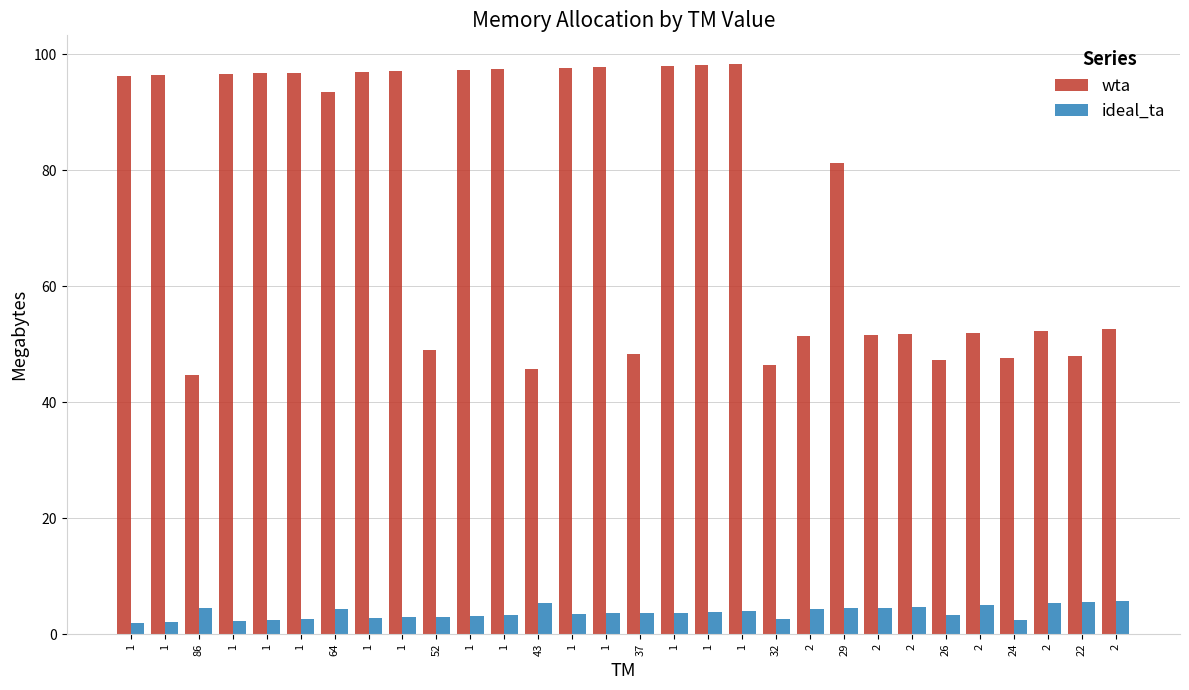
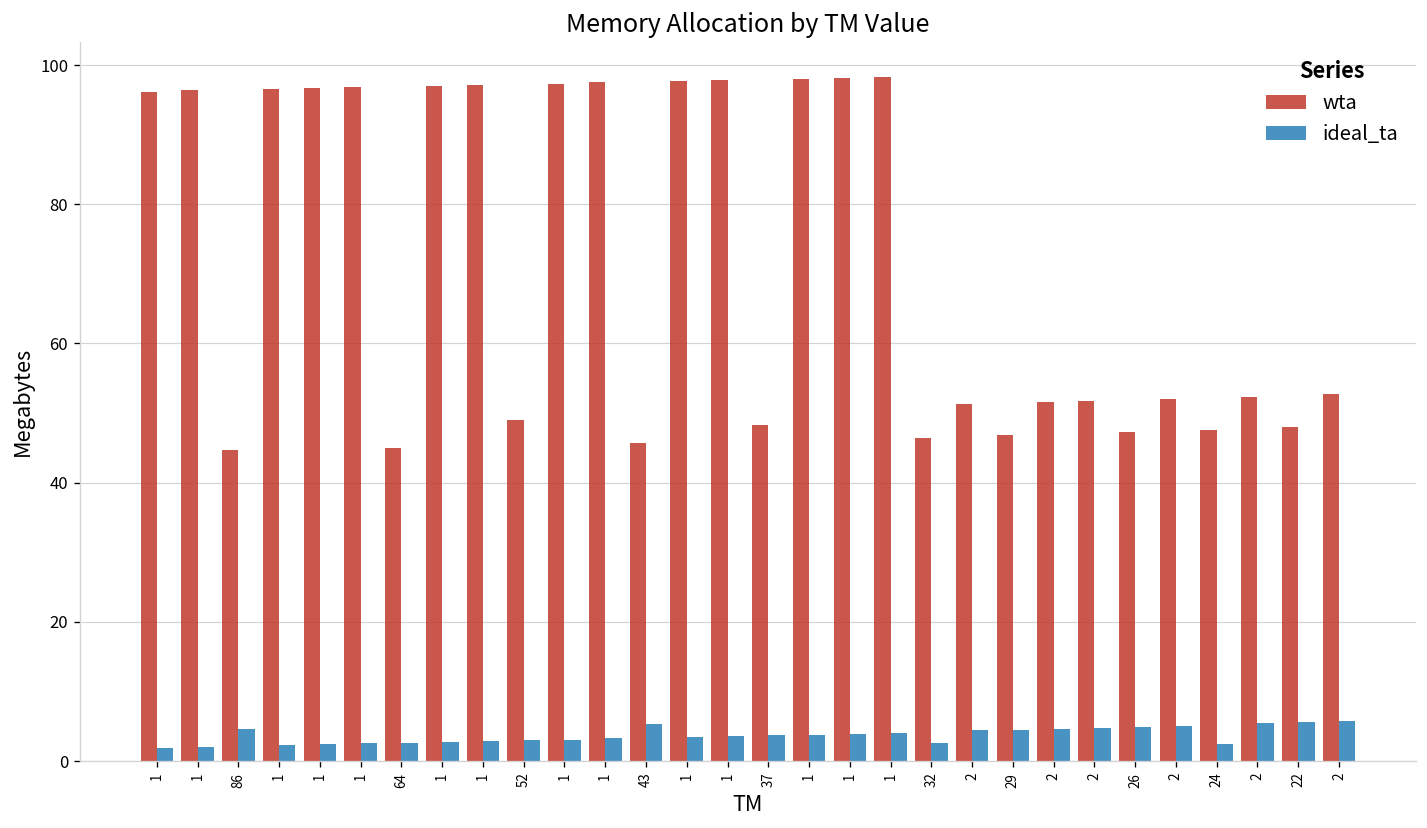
  {
    "wta": {
      "86": 45,
-     "64": 94,
+     "64": 45,
      "52": 49,
      "43": 46,
      "37": 48,
      "32": 46,
-     "29": 81,
+     "29": 47,
      "26": 47,
      "24": 48,
      "22": 48
    },
    "ideal_ta": {
      "86": 5,
-     "64": 4,
+     "64": 3,
      "52": 3,
      "43": 5,
      "37": 4,
      "32": 3,
      "29": 4,
-     "26": 3,
+     "26": 5,
      "24": 2,
      "22": 6
    }
  }
